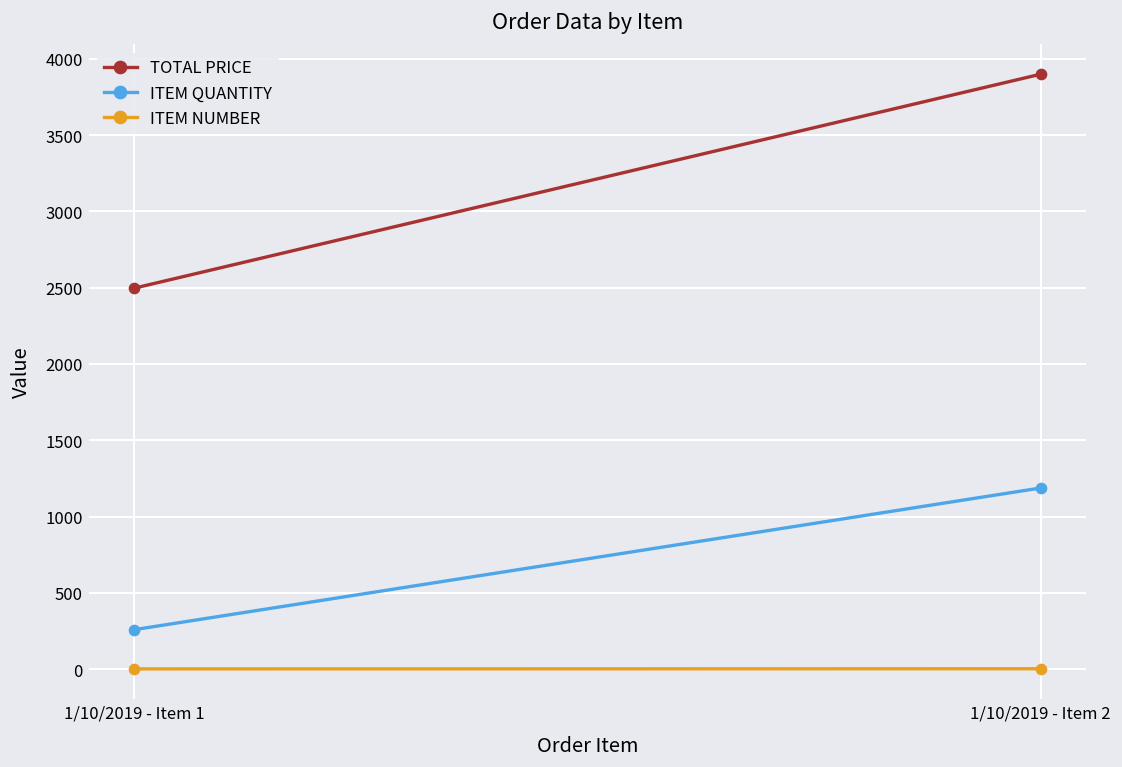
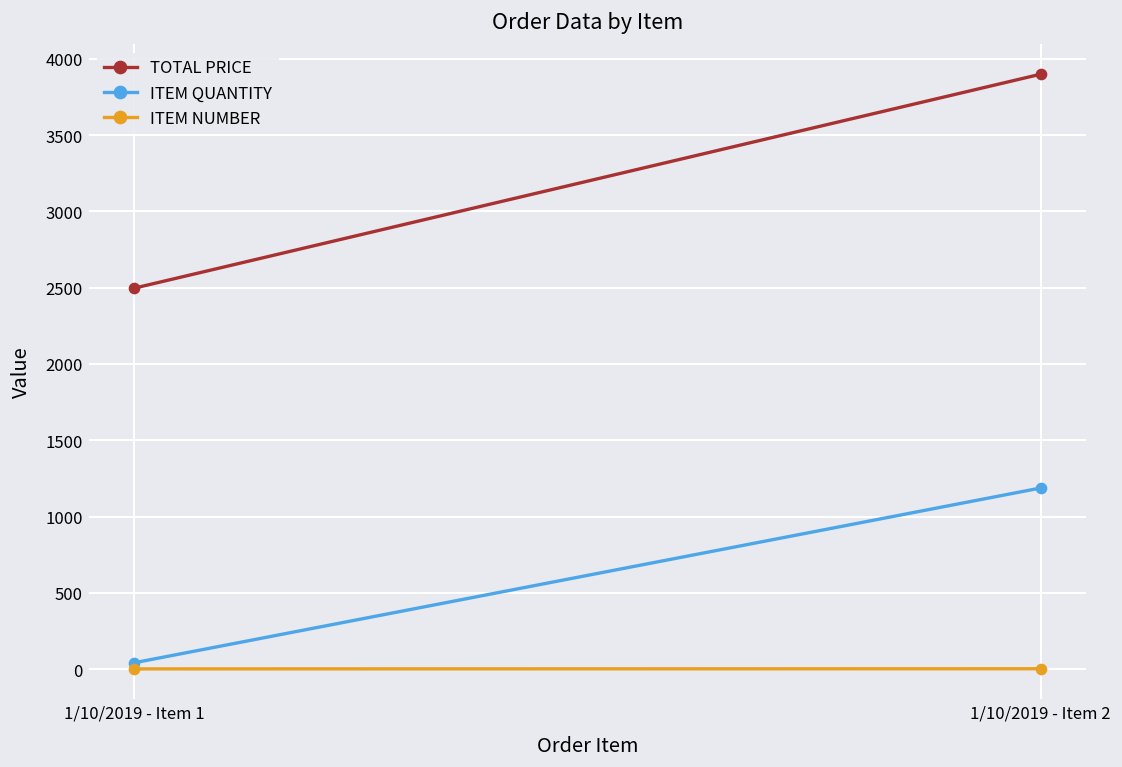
  {
    "TOTAL PRICE": {
      "1/10/2019 - Item 1": 2500,
      "1/10/2019 - Item 2": 3900
    },
    "ITEM QUANTITY": {
-     "1/10/2019 - Item 1": 260,
+     "1/10/2019 - Item 1": 40,
      "1/10/2019 - Item 2": 1190
    },
    "ITEM NUMBER": {
      "1/10/2019 - Item 1": 0,
      "1/10/2019 - Item 2": 0
    }
  }
